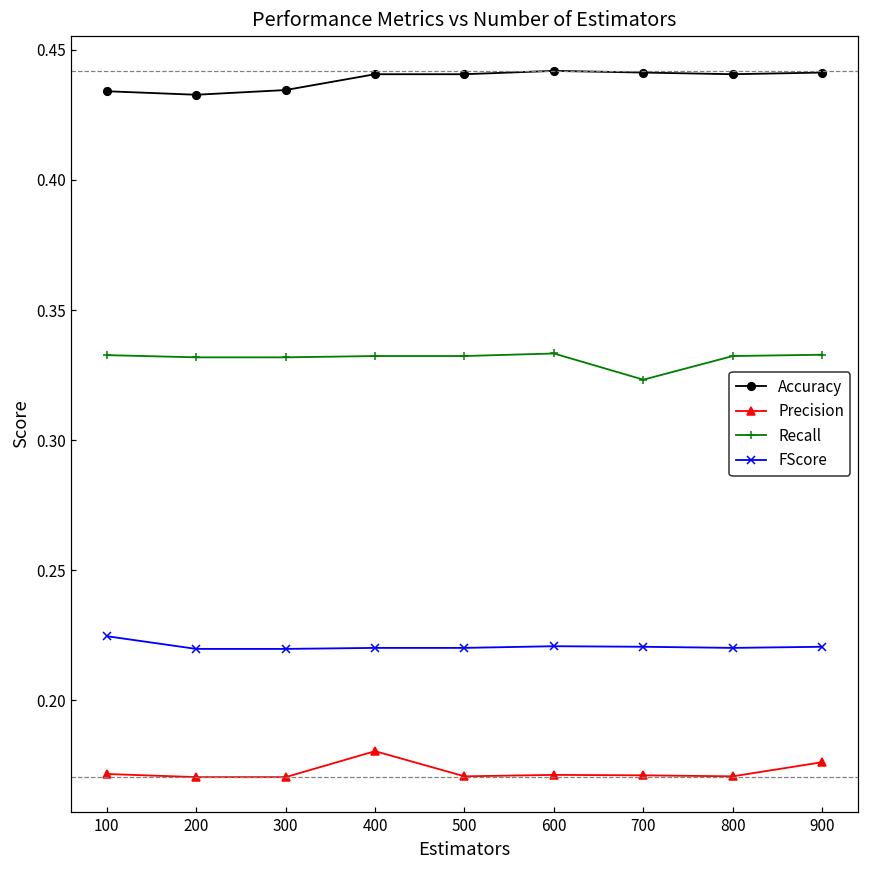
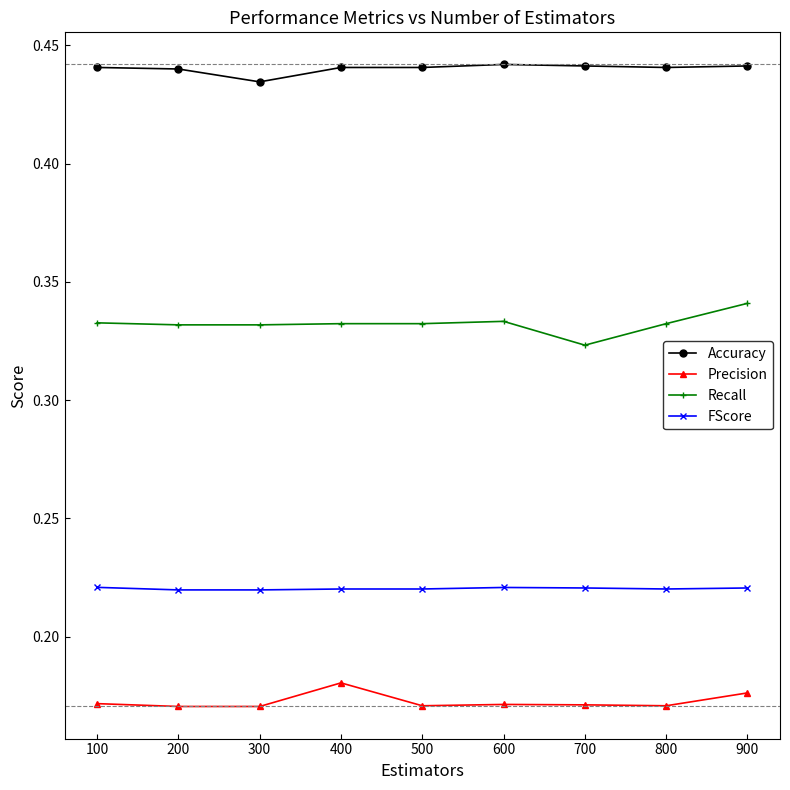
  {
    "Accuracy": {
-     "100": 0.434,
-     "200": 0.433,
+     "100": 0.441,
+     "200": 0.440,
      "300": 0.435,
      "400": 0.441,
      "500": 0.441,
      "600": 0.442,
      "700": 0.441,
      "800": 0.441,
      "900": 0.441
    },
    "Precision": {
      "100": 0.172,
      "200": 0.171,
      "300": 0.171,
      "400": 0.181,
      "500": 0.171,
      "600": 0.171,
      "700": 0.171,
      "800": 0.171,
      "900": 0.176
    },
    "Recall": {
      "100": 0.333,
      "200": 0.332,
      "300": 0.332,
      "400": 0.332,
      "500": 0.332,
      "600": 0.333,
      "700": 0.323,
      "800": 0.332,
-     "900": 0.333
+     "900": 0.341
    },
    "FScore": {
-     "100": 0.225,
+     "100": 0.221,
      "200": 0.220,
      "300": 0.220,
      "400": 0.220,
      "500": 0.220,
      "600": 0.221,
      "700": 0.221,
      "800": 0.220,
      "900": 0.221
    }
  }
